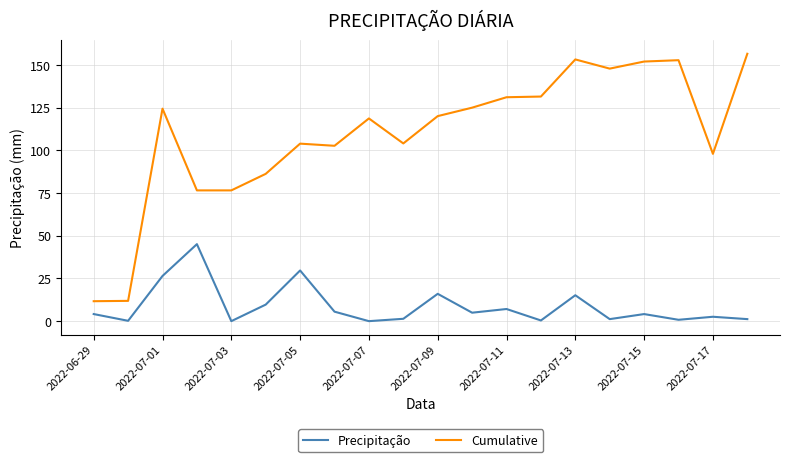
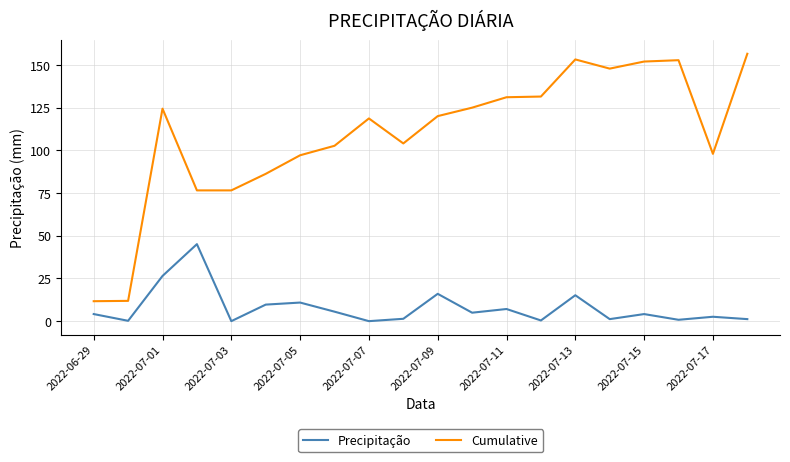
  {
    "Precipitação": {
      "2022-06-29": 4,
      "2022-07-01": 26,
      "2022-07-03": 0,
-     "2022-07-05": 30,
+     "2022-07-05": 11,
      "2022-07-07": 0,
      "2022-07-09": 16,
      "2022-07-11": 7,
      "2022-07-13": 15,
      "2022-07-15": 4,
      "2022-07-17": 3
    },
    "Cumulative": {
      "2022-06-29": 12,
      "2022-07-01": 124,
      "2022-07-03": 77,
-     "2022-07-05": 104,
+     "2022-07-05": 97,
      "2022-07-07": 119,
      "2022-07-09": 120,
      "2022-07-11": 131,
      "2022-07-13": 153,
      "2022-07-15": 152,
      "2022-07-17": 98
    }
  }
